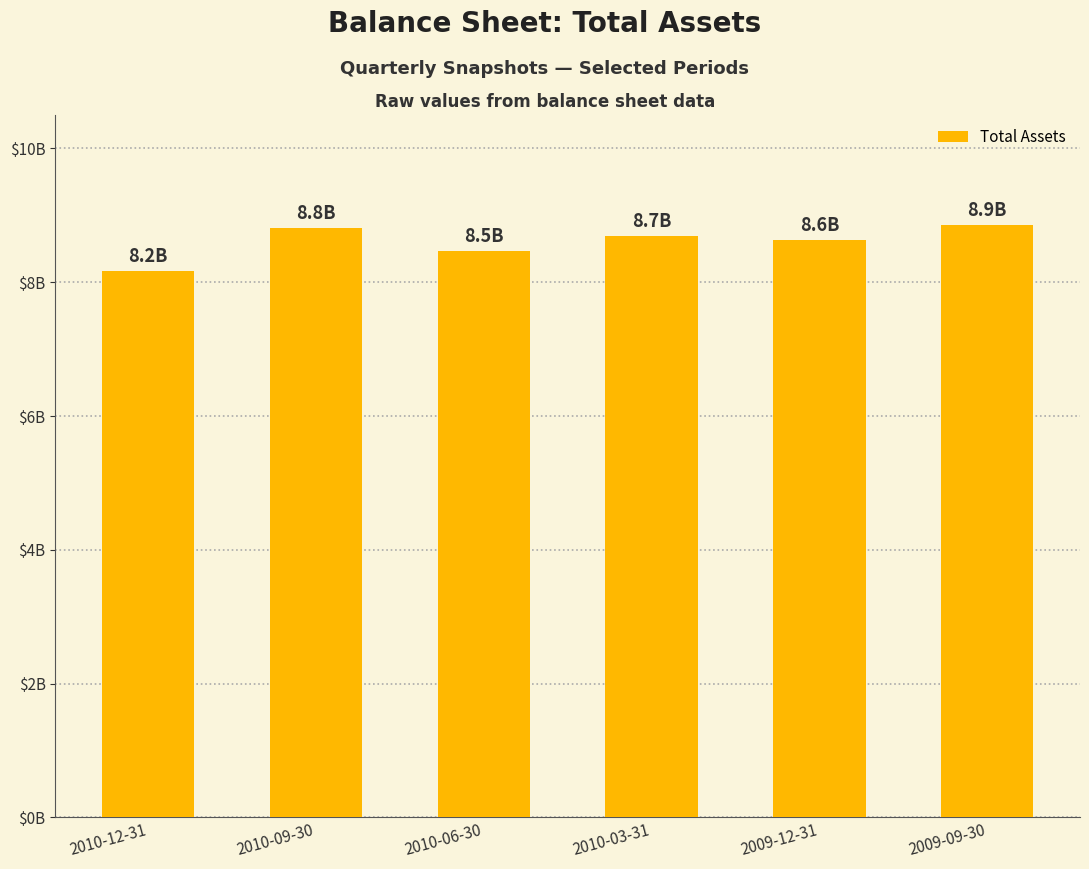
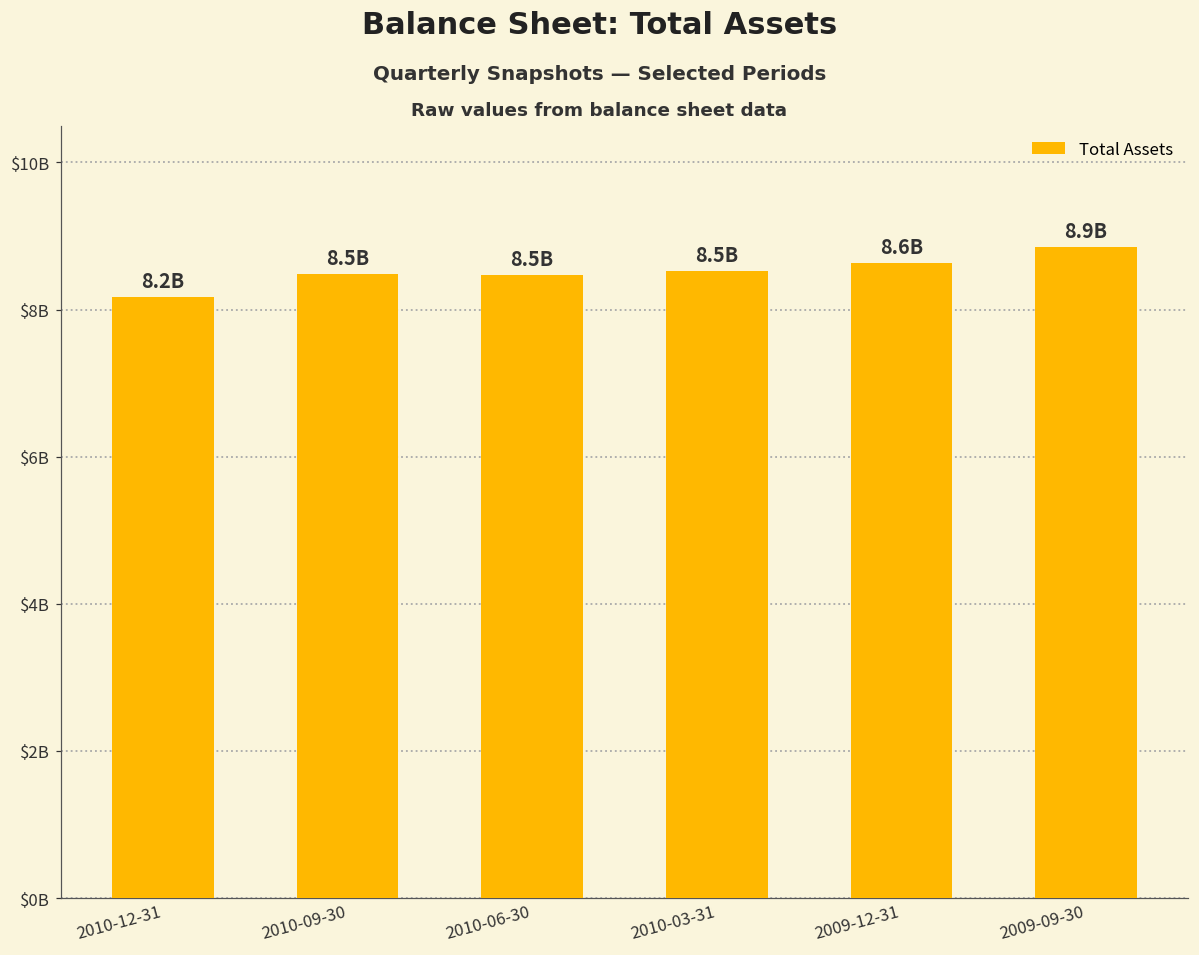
  {
    "2010-12-31": "8.2B",
-   "2010-09-30": "8.8B",
+   "2010-09-30": "8.5B",
    "2010-06-30": "8.5B",
-   "2010-03-31": "8.7B",
+   "2010-03-31": "8.5B",
    "2009-12-31": "8.6B",
    "2009-09-30": "8.9B"
  }
